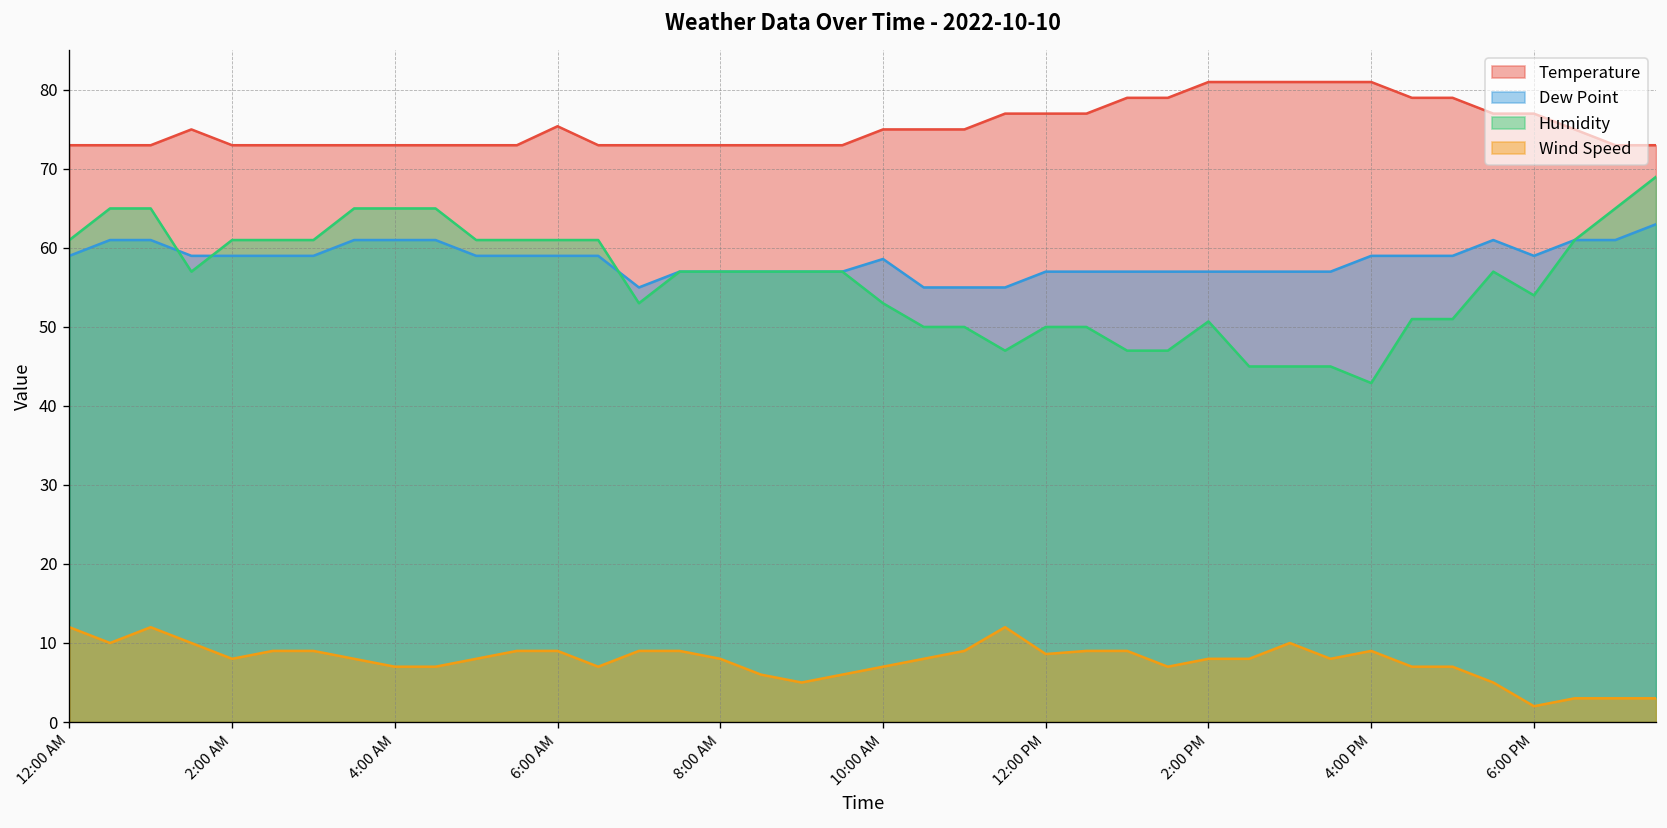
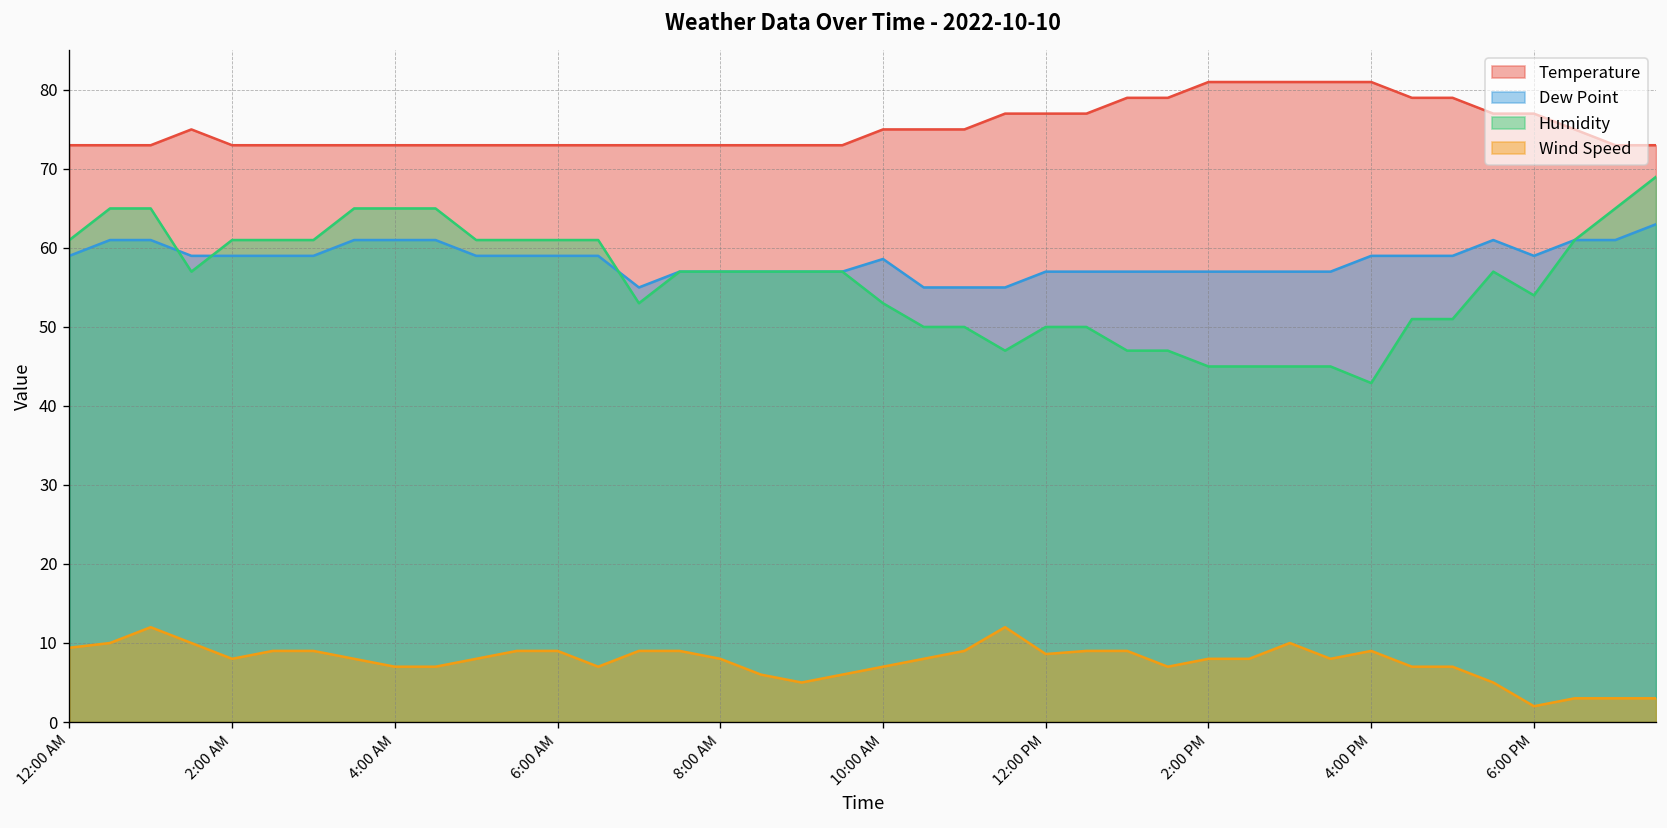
  {
    "Temperature": {
      "12:00 AM": 73,
      "2:00 AM": 73,
      "4:00 AM": 73,
-     "6:00 AM": 75,
+     "6:00 AM": 73,
      "8:00 AM": 73,
      "10:00 AM": 75,
      "12:00 PM": 77,
      "2:00 PM": 81,
      "4:00 PM": 81
    },
    "Dew Point": {
      "12:00 AM": 59,
      "2:00 AM": 59,
      "4:00 AM": 61,
      "6:00 AM": 59,
      "10:00 AM": 59,
      "12:00 PM": 57,
      "2:00 PM": 57,
      "4:00 PM": 59,
      "6:00 PM": 59
    },
    "Humidity": {
      "12:00 AM": 61,
      "2:00 AM": 61,
      "4:00 AM": 65,
      "6:00 AM": 61,
      "10:00 AM": 53,
      "12:00 PM": 50,
-     "2:00 PM": 51,
+     "2:00 PM": 45,
      "4:00 PM": 43,
      "6:00 PM": 54
    },
    "Wind Speed": {
-     "12:00 AM": 12,
+     "12:00 AM": 9,
      "2:00 AM": 8,
      "4:00 AM": 7,
      "6:00 AM": 9,
      "8:00 AM": 8,
      "10:00 AM": 7,
      "12:00 PM": 9,
      "2:00 PM": 8,
      "4:00 PM": 9,
      "6:00 PM": 2
    }
  }
